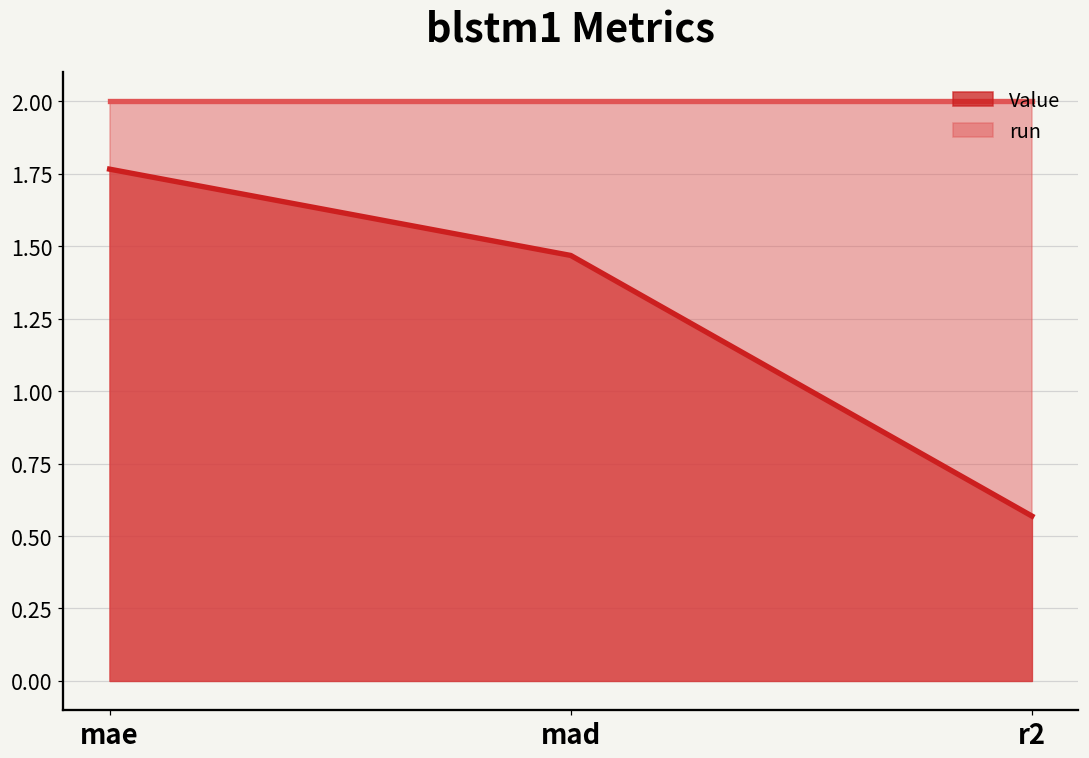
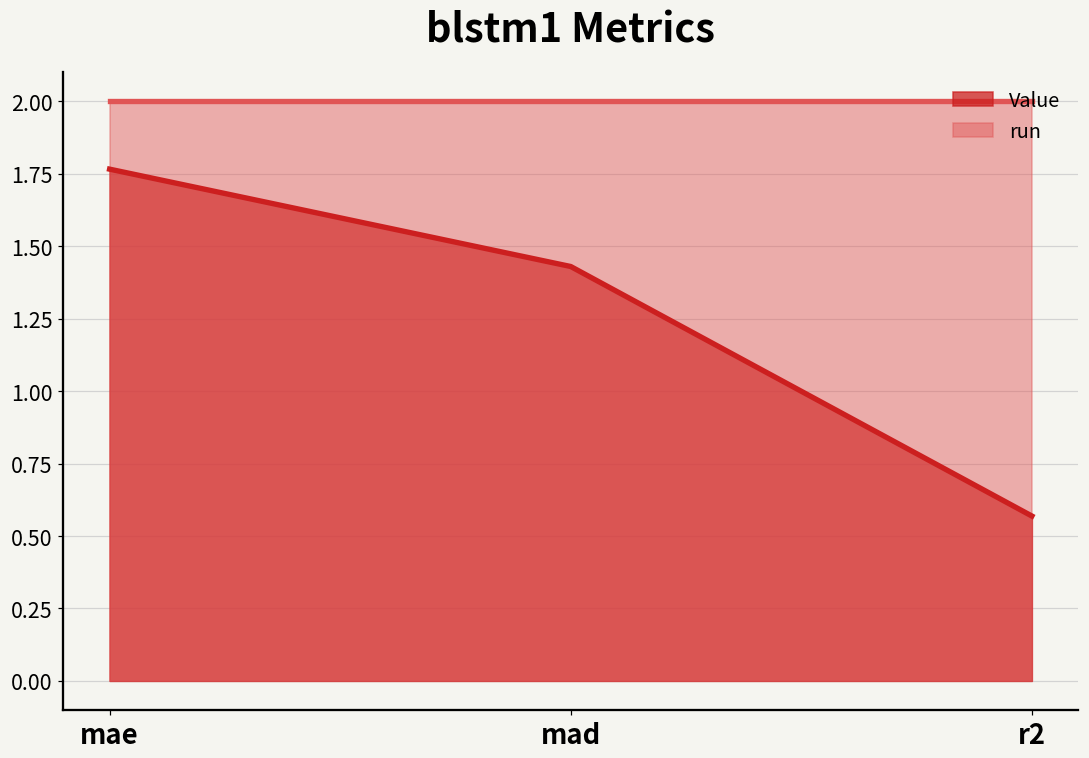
  {
    "Value": {
      "mae": 1.77,
-     "mad": 1.47,
+     "mad": 1.43,
      "r2": 0.57
    },
    "run": {
      "mae": 2.00,
      "mad": 2.00,
      "r2": 2.00
    }
  }
